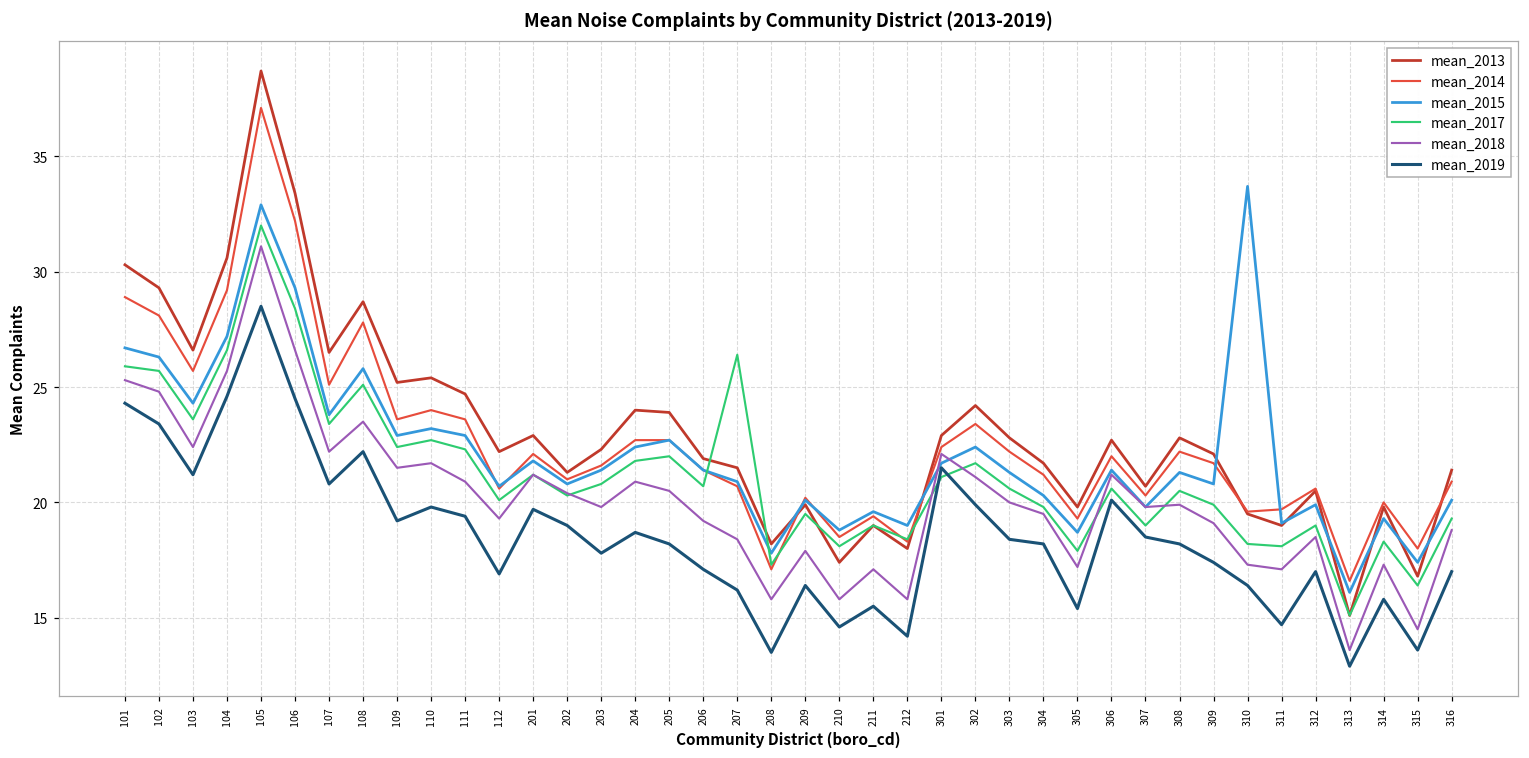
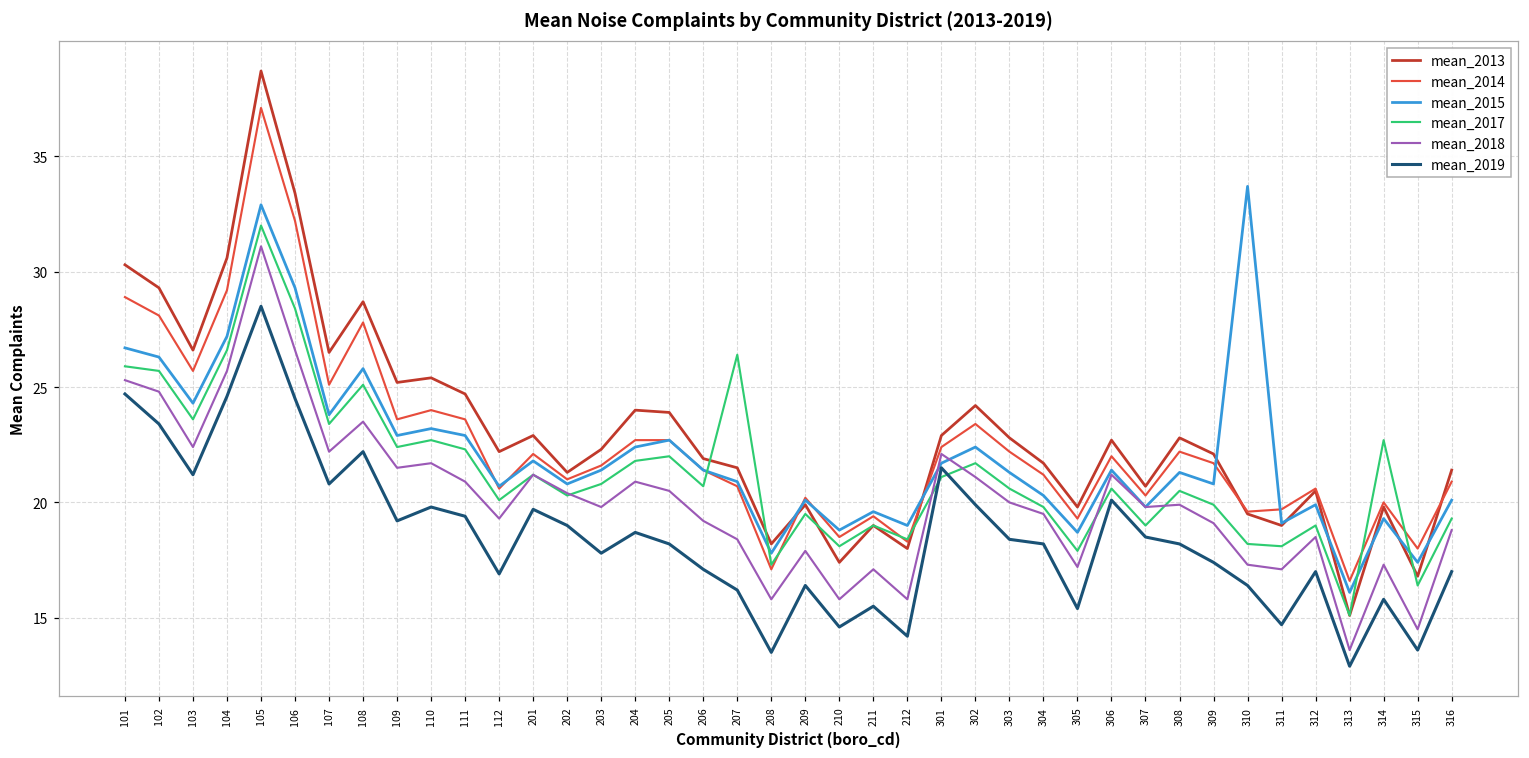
  {
    "mean_2015": {
      "101": 26.7,
      "102": 26.3,
      "103": 24.3,
      "104": 27.2,
      "105": 32.9,
      "106": 29.3,
      "107": 23.8,
      "108": 25.8,
      "109": 22.9,
      "110": 23.2,
      "111": 22.9,
      "201": 21.8,
      "202": 20.8,
      "203": 21.4,
      "204": 22.4,
      "207": 20.9,
      "208": 17.8,
      "210": 18.8,
      "211": 19.6,
      "212": 19.0,
      "301": 21.7,
      "302": 22.4,
      "303": 21.3,
      "304": 20.3,
      "305": 18.7,
      "306": 21.4,
      "308": 21.3,
      "309": 20.8,
      "310": 33.7,
      "312": 19.9,
      "313": 16.1,
      "314": 19.3,
      "315": 17.4,
      "316": 20.1
    },
    "mean_2017": {
      "101": 25.9,
      "102": 25.7,
      "103": 23.6,
      "104": 26.6,
      "105": 32.0,
      "106": 28.4,
      "107": 23.4,
      "108": 25.1,
      "109": 22.4,
      "110": 22.7,
      "111": 22.3,
      "112": 20.1,
      "203": 20.8,
      "204": 21.8,
      "205": 22.0,
      "206": 20.7,
      "207": 26.4,
      "208": 17.3,
      "209": 19.5,
      "210": 18.1,
      "301": 21.1,
      "302": 21.7,
      "303": 20.6,
      "304": 19.8,
      "305": 17.9,
      "306": 20.6,
      "307": 19.0,
      "308": 20.5,
      "309": 19.9,
      "310": 18.2,
      "311": 18.1,
      "312": 19.0,
-     "314": 18.3,
+     "314": 22.7,
      "315": 16.4,
      "316": 19.3
    },
    "mean_2018": {
      "101": 25.3,
      "102": 24.8,
      "103": 22.4,
      "104": 25.7,
      "105": 31.1,
      "106": 26.6,
      "107": 22.2,
      "108": 23.5,
      "109": 21.5,
      "110": 21.7,
      "111": 20.9,
      "112": 19.3,
      "203": 19.8,
      "204": 20.9,
      "205": 20.5,
      "206": 19.2,
      "207": 18.4,
      "208": 15.8,
      "209": 17.9,
      "210": 15.8,
      "211": 17.1,
      "212": 15.8,
      "301": 22.1,
      "302": 21.1,
      "303": 20.0,
      "304": 19.5,
      "305": 17.2,
      "306": 21.2,
      "308": 19.9,
      "309": 19.1,
      "310": 17.3,
      "311": 17.1,
      "312": 18.5,
      "313": 13.6,
      "314": 17.3,
      "315": 14.5,
      "316": 18.8
    },
    "mean_2019": {
-     "101": 24.3,
+     "101": 24.7,
      "102": 23.4,
      "103": 21.2,
      "104": 24.6,
      "105": 28.5,
      "106": 24.5,
      "107": 20.8,
      "108": 22.2,
      "109": 19.2,
      "110": 19.8,
      "111": 19.4,
      "112": 16.9,
      "201": 19.7,
      "202": 19.0,
      "203": 17.8,
      "204": 18.7,
      "205": 18.2,
      "206": 17.1,
      "207": 16.2,
      "208": 13.5,
      "209": 16.4,
      "210": 14.6,
      "211": 15.5,
      "212": 14.2,
      "301": 21.5,
      "302": 19.9,
      "303": 18.4,
      "304": 18.2,
      "305": 15.4,
      "306": 20.1,
      "307": 18.5,
      "308": 18.2,
      "309": 17.4,
      "310": 16.4,
      "311": 14.7,
      "312": 17.0,
      "313": 12.9,
      "314": 15.8,
      "315": 13.6,
      "316": 17.0
    }
  }
